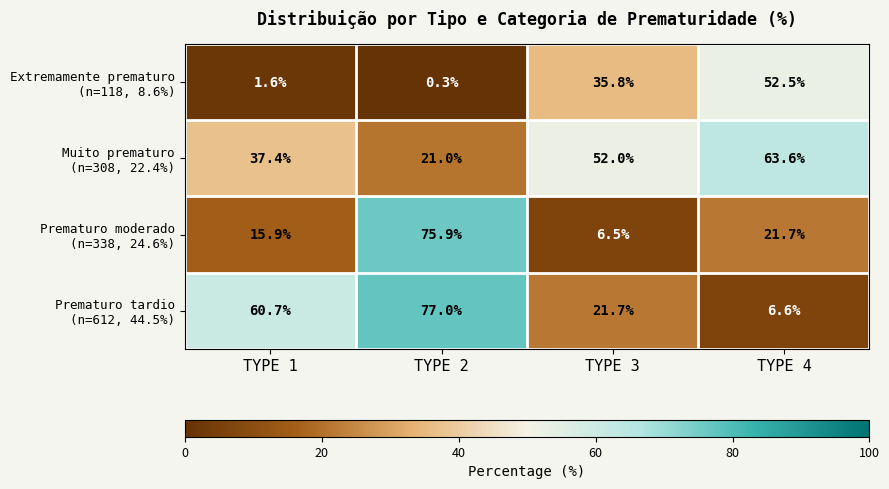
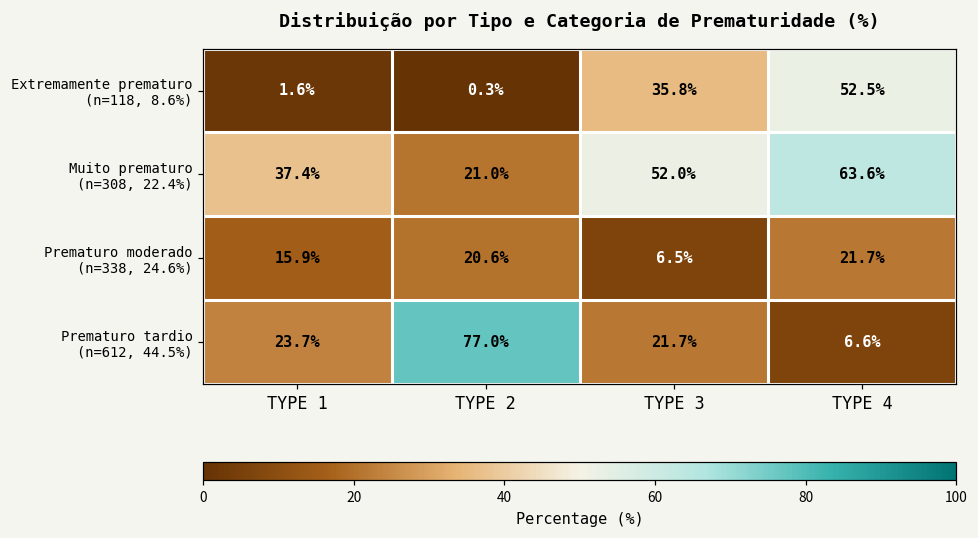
  {
    "Extremamente prematuro (n=118, 8.6%)": {
      "TYPE 1": "1.6%",
      "TYPE 2": "0.3%",
      "TYPE 3": "35.8%",
      "TYPE 4": "52.5%"
    },
    "Muito prematuro (n=308, 22.4%)": {
      "TYPE 1": "37.4%",
      "TYPE 2": "21.0%",
      "TYPE 3": "52.0%",
      "TYPE 4": "63.6%"
    },
    "Prematuro moderado (n=338, 24.6%)": {
      "TYPE 1": "15.9%",
-     "TYPE 2": "75.9%",
+     "TYPE 2": "20.6%",
      "TYPE 3": "6.5%",
      "TYPE 4": "21.7%"
    },
    "Prematuro tardio (n=612, 44.5%)": {
-     "TYPE 1": "60.7%",
+     "TYPE 1": "23.7%",
      "TYPE 2": "77.0%",
      "TYPE 3": "21.7%",
      "TYPE 4": "6.6%"
    }
  }
